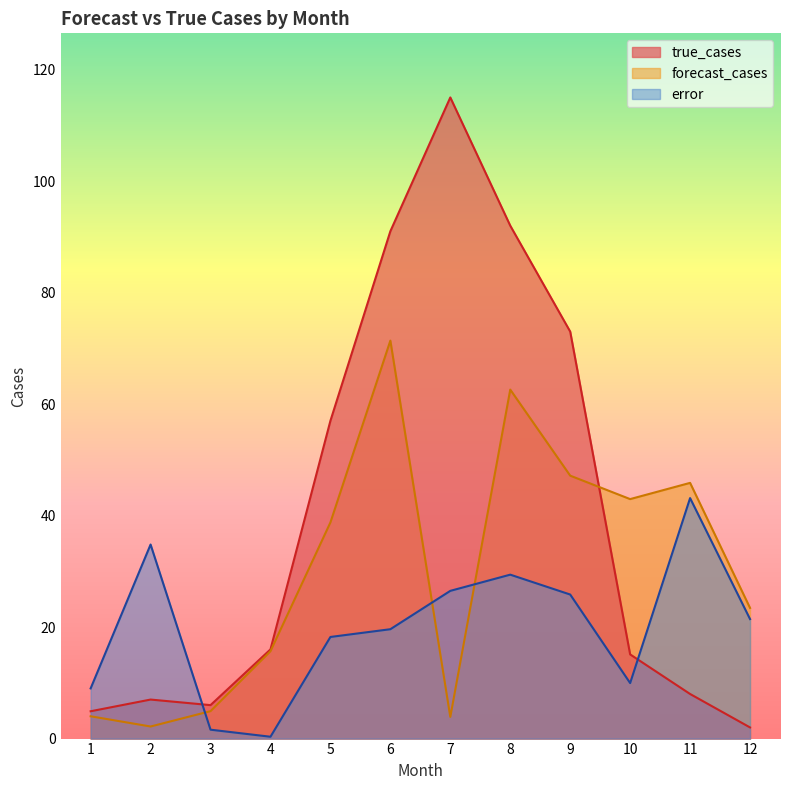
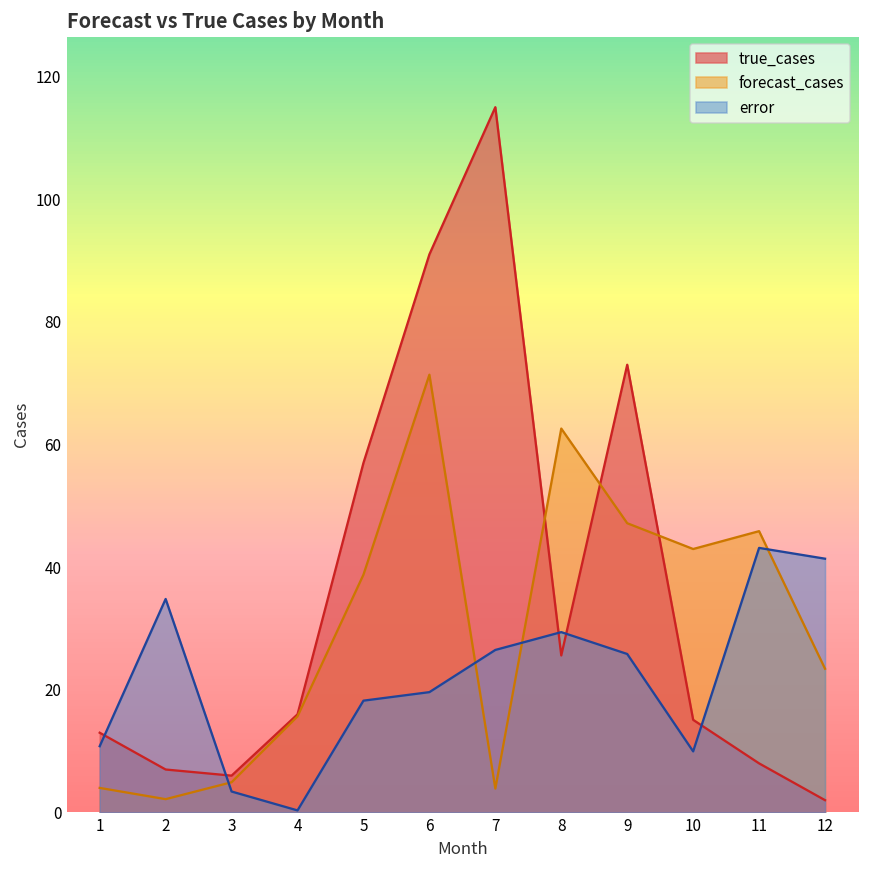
  {
    "true_cases": {
-     "1": 5,
+     "1": 13,
      "2": 7,
      "3": 6,
      "5": 57,
      "6": 91,
      "7": 115,
-     "8": 92,
+     "8": 26,
      "9": 73,
      "10": 15,
      "11": 8,
      "12": 2
    },
    "forecast_cases": {
      "1": 4,
      "2": 2,
      "3": 5,
      "5": 39,
      "6": 71,
      "7": 4,
      "8": 63,
      "9": 47,
      "10": 43,
      "11": 46,
      "12": 23
    },
    "error": {
-     "1": 9,
+     "1": 11,
      "2": 35,
-     "3": 2,
+     "3": 3,
      "4": 0,
      "5": 18,
      "6": 20,
      "7": 26,
      "8": 29,
      "9": 26,
      "10": 10,
      "11": 43,
-     "12": 21
+     "12": 41
    }
  }
